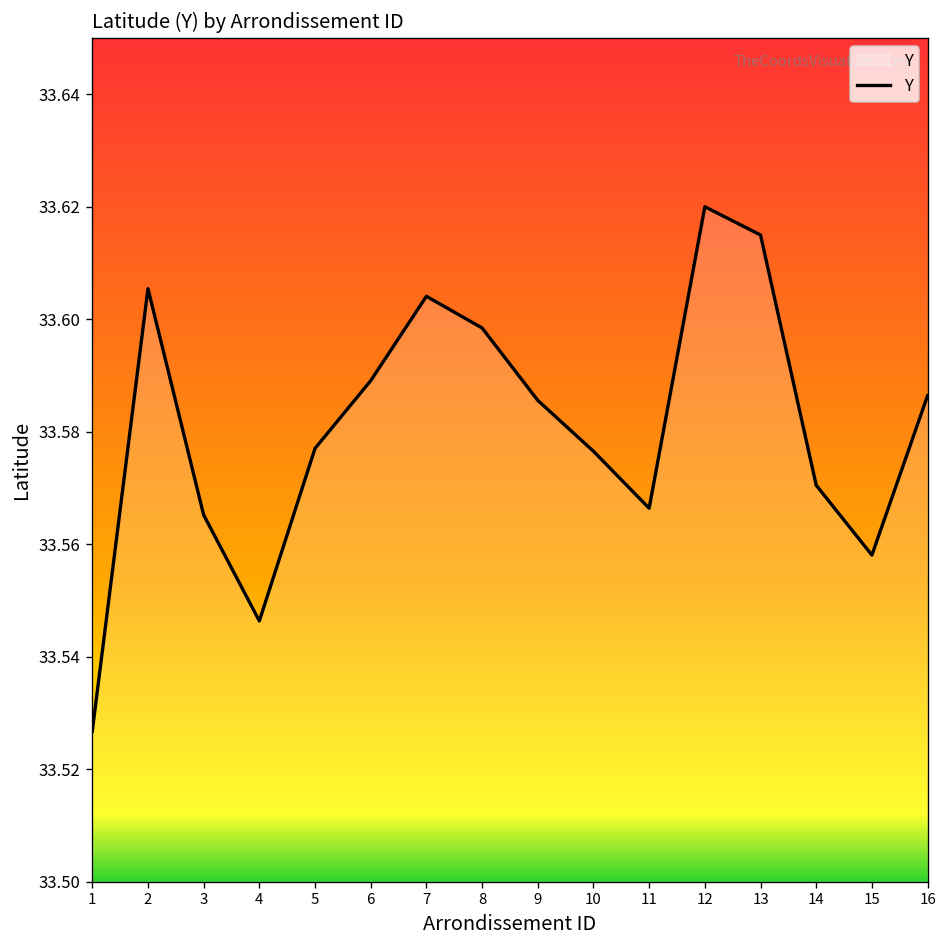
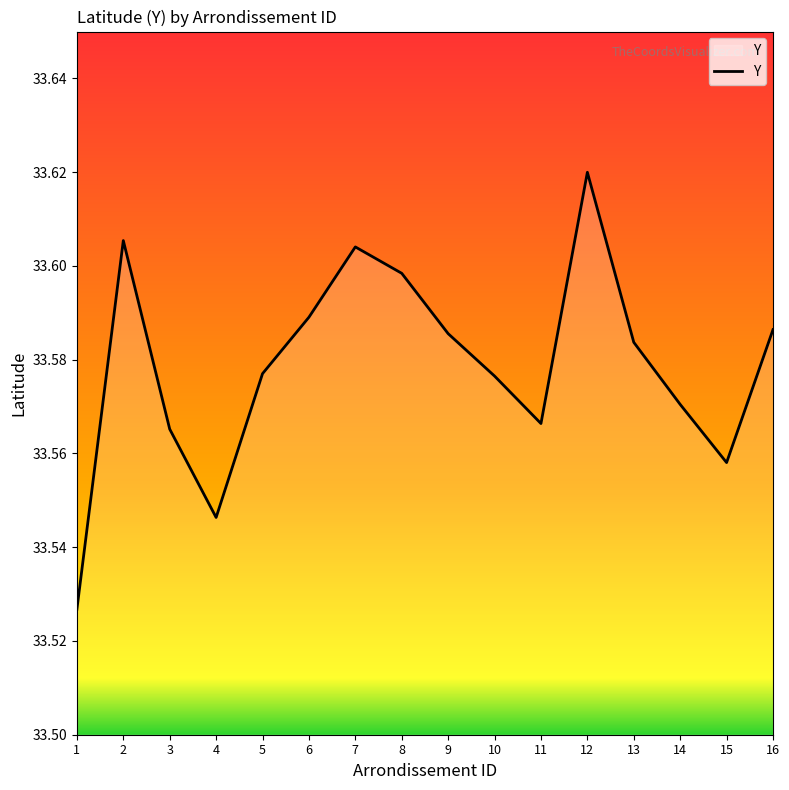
  {
    "1": 33.527,
    "2": 33.605,
    "3": 33.565,
    "4": 33.546,
    "5": 33.577,
    "6": 33.589,
    "7": 33.604,
    "8": 33.598,
    "9": 33.586,
    "10": 33.577,
    "11": 33.566,
    "12": 33.620,
-   "13": 33.615,
+   "13": 33.584,
    "14": 33.570,
    "15": 33.558,
    "16": 33.586
  }
